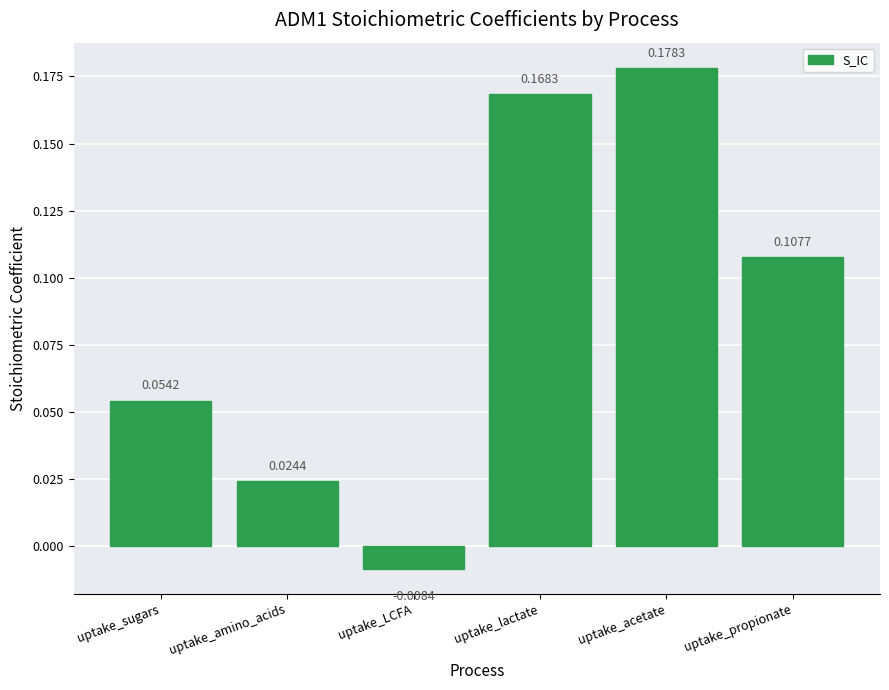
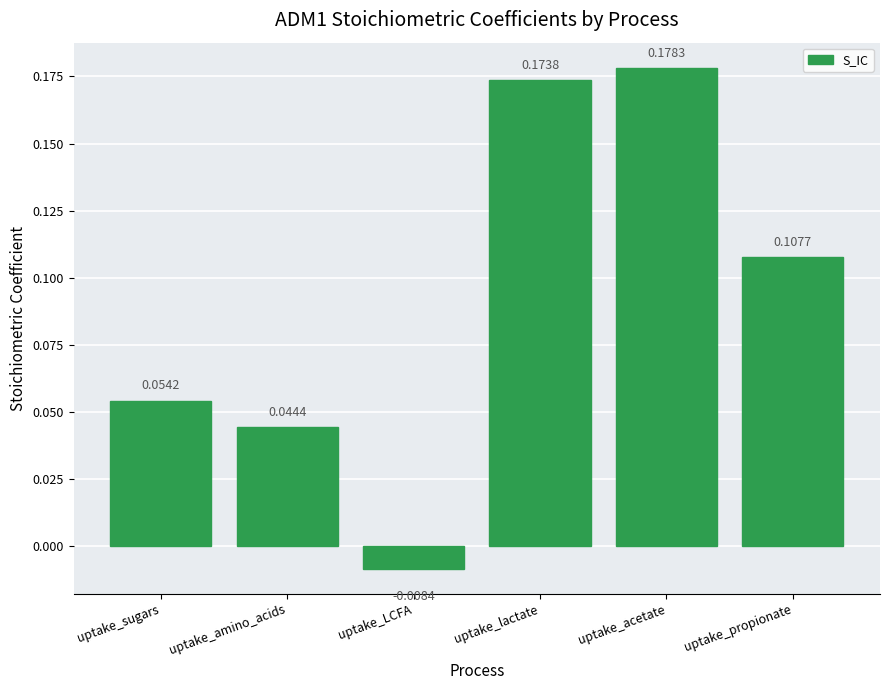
  {
    "uptake_sugars": 0.0542,
-   "uptake_amino_acids": 0.0244,
+   "uptake_amino_acids": 0.0444,
    "uptake_LCFA": -0.0084,
-   "uptake_lactate": 0.1683,
+   "uptake_lactate": 0.1738,
    "uptake_acetate": 0.1783,
    "uptake_propionate": 0.1077
  }
